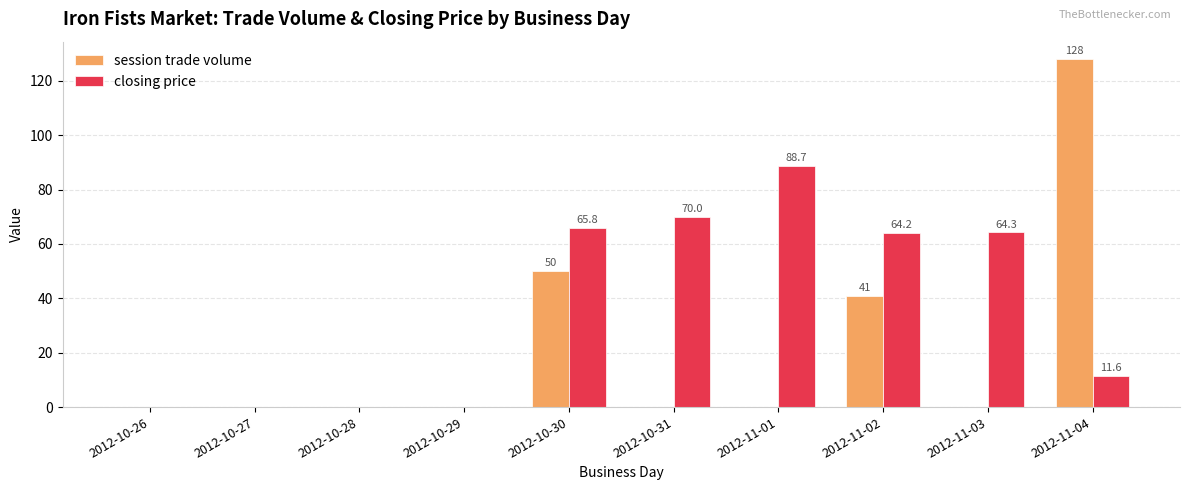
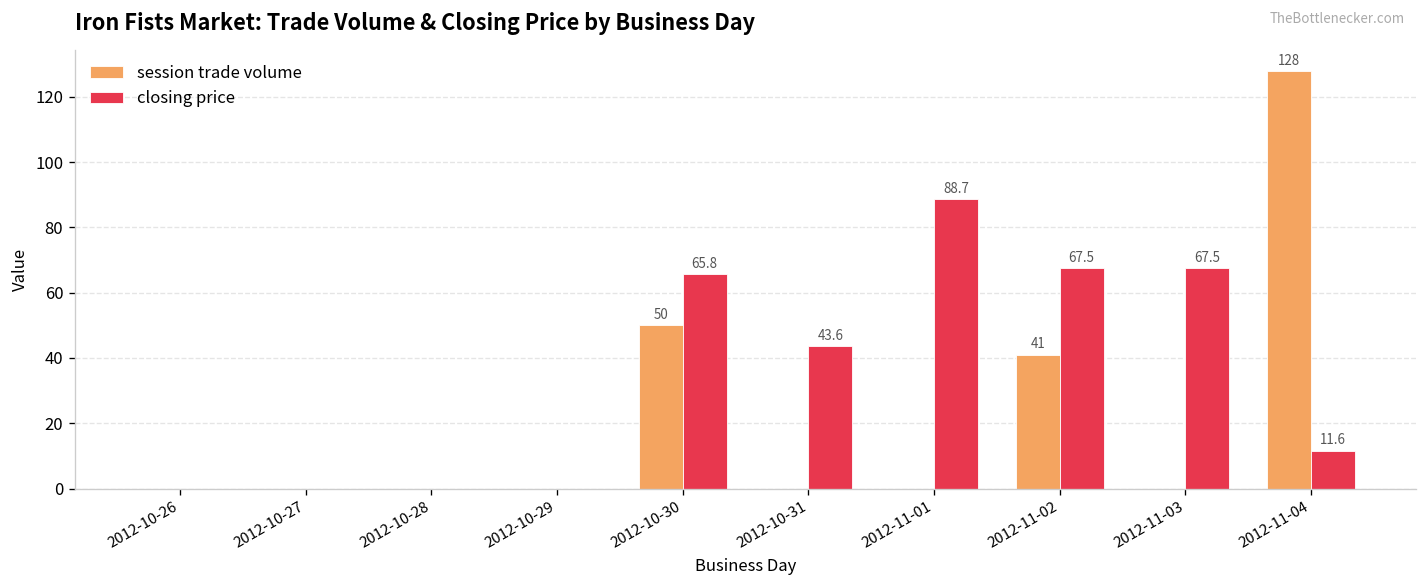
  {
    "session trade volume": {
      "2012-10-30": 50,
      "2012-11-02": 41,
      "2012-11-04": 128
    },
    "closing price": {
      "2012-10-30": 65.8,
-     "2012-10-31": 70.0,
+     "2012-10-31": 43.6,
      "2012-11-01": 88.7,
-     "2012-11-02": 64.2,
-     "2012-11-03": 64.3,
+     "2012-11-02": 67.5,
+     "2012-11-03": 67.5,
      "2012-11-04": 11.6
    }
  }
